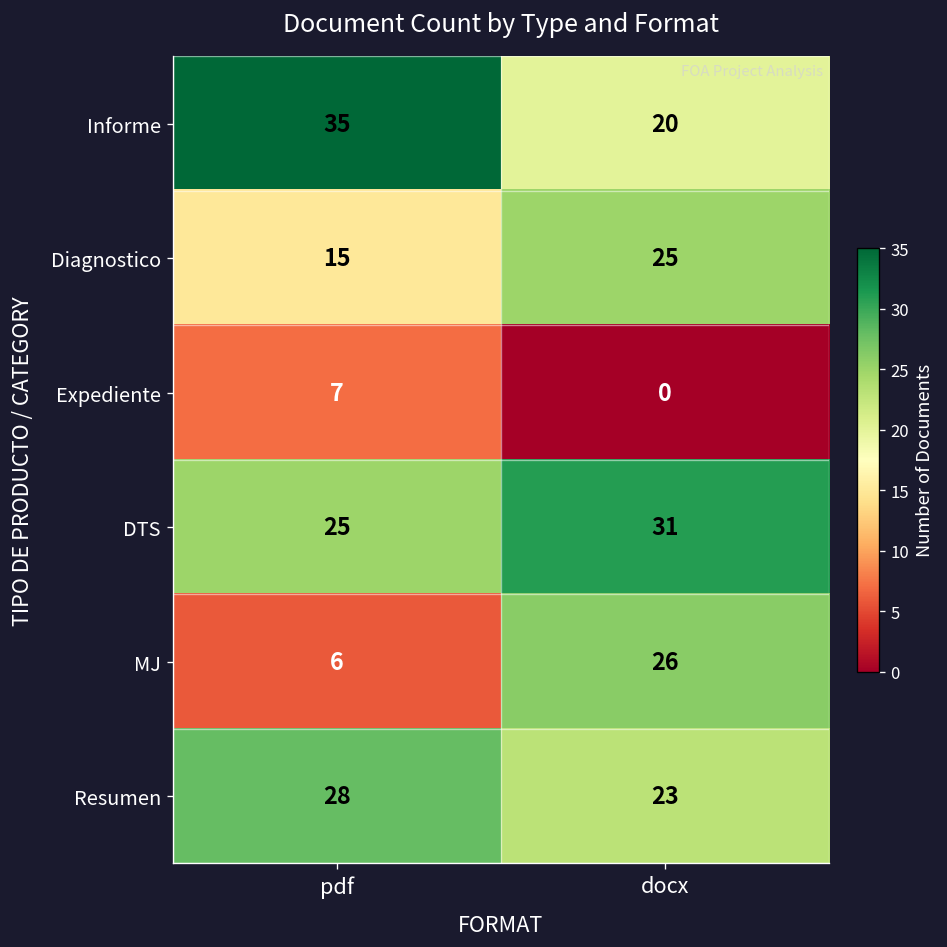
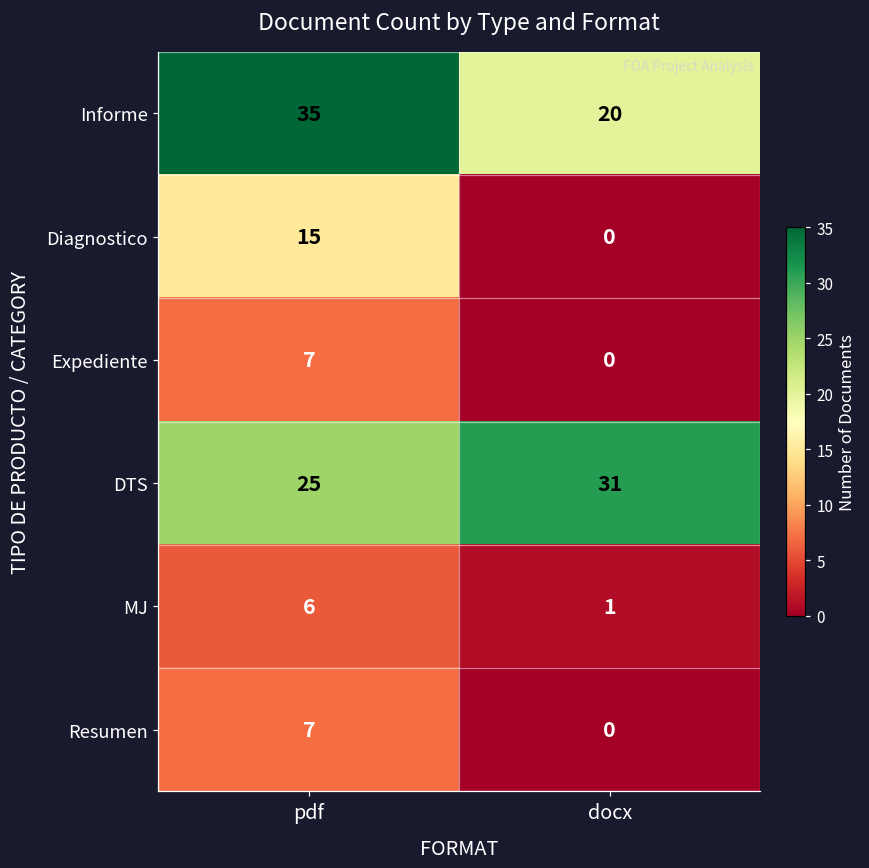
  {
    "Informe": {
      "pdf": 35
    },
    "Diagnostico": {
      "pdf": 15,
-     "docx": 25
+     "docx": 0
    },
    "Expediente": {
      "pdf": 7,
      "docx": 0
    },
    "DTS": {
      "pdf": 25,
      "docx": 31
    },
    "MJ": {
      "pdf": 6,
-     "docx": 26
+     "docx": 1
    },
    "Resumen": {
-     "pdf": 28,
-     "docx": 23
+     "pdf": 7,
+     "docx": 0
    }
  }
